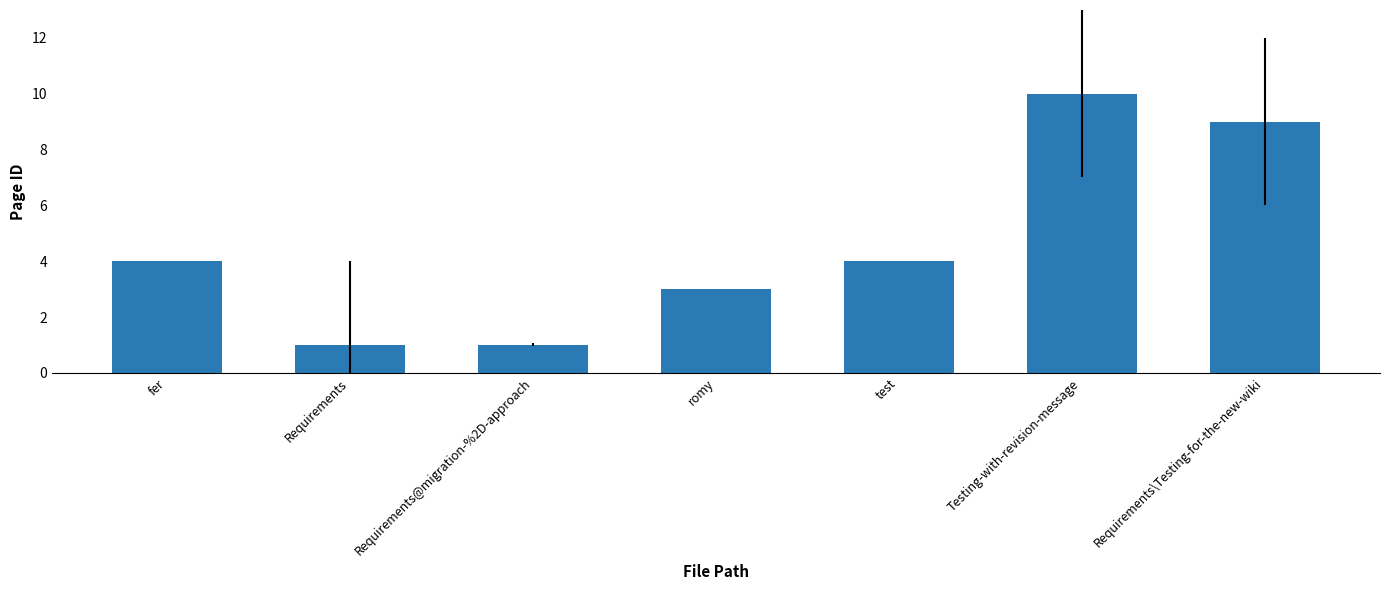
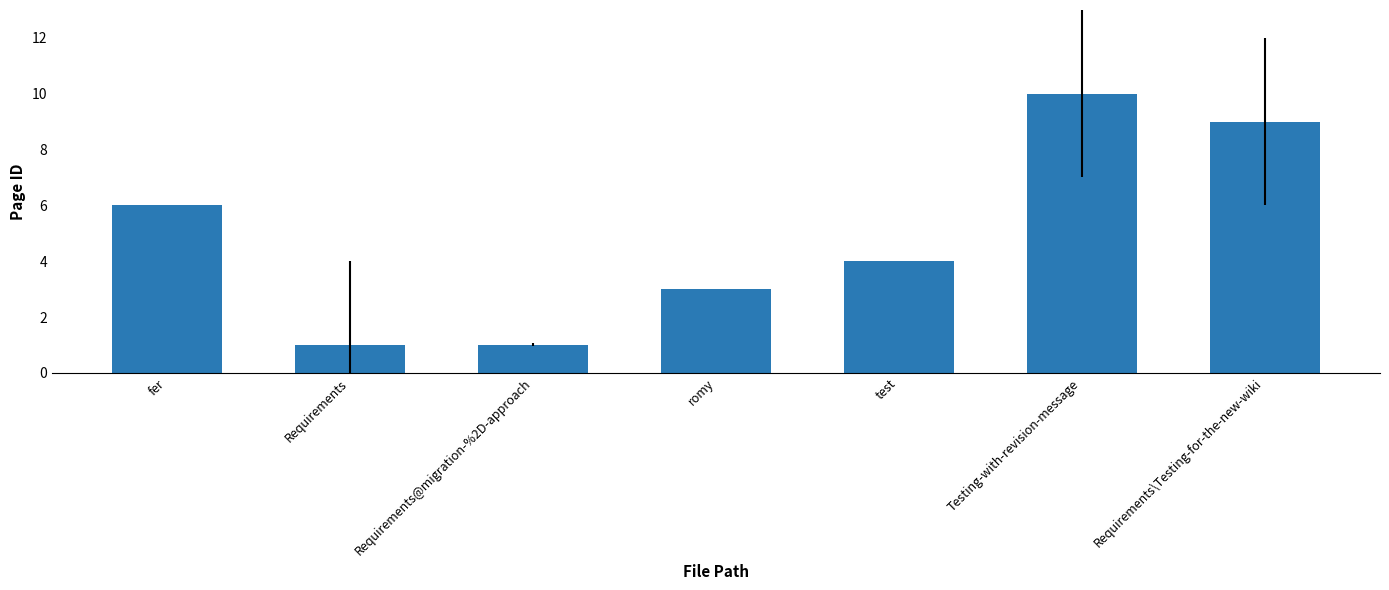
  {
-   "fer": 4,
+   "fer": 6,
    "Requirements": 1,
    "Requirements@migration-%2D-approach": 1,
    "romy": 3,
    "test": 4,
    "Testing-with-revision-message": 10,
    "Requirements\\Testing-for-the-new-wiki": 9
  }
